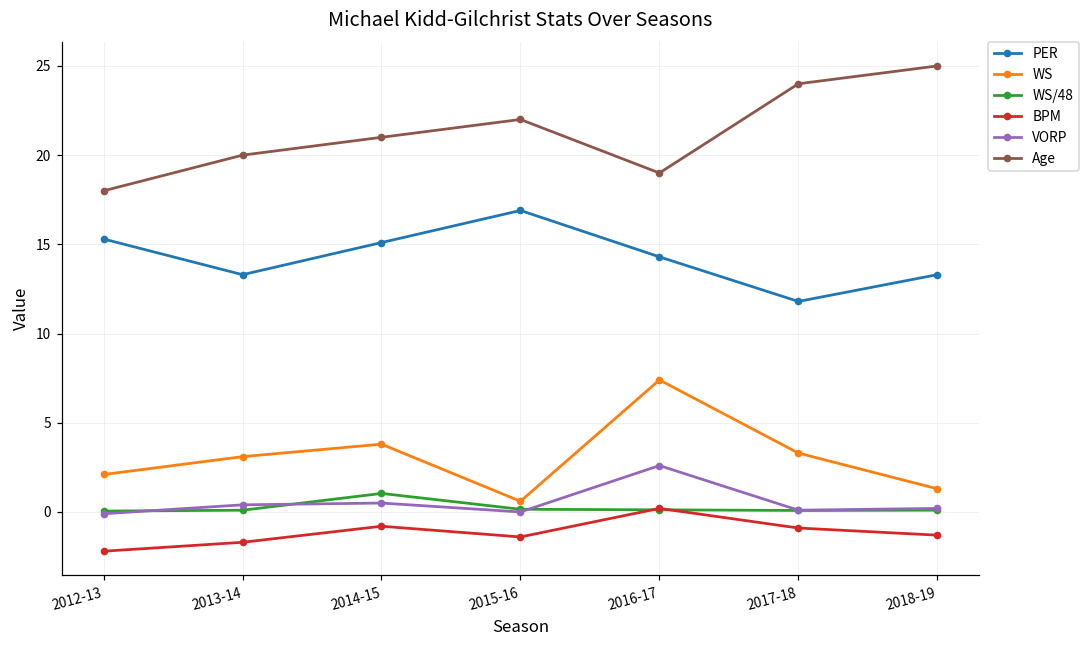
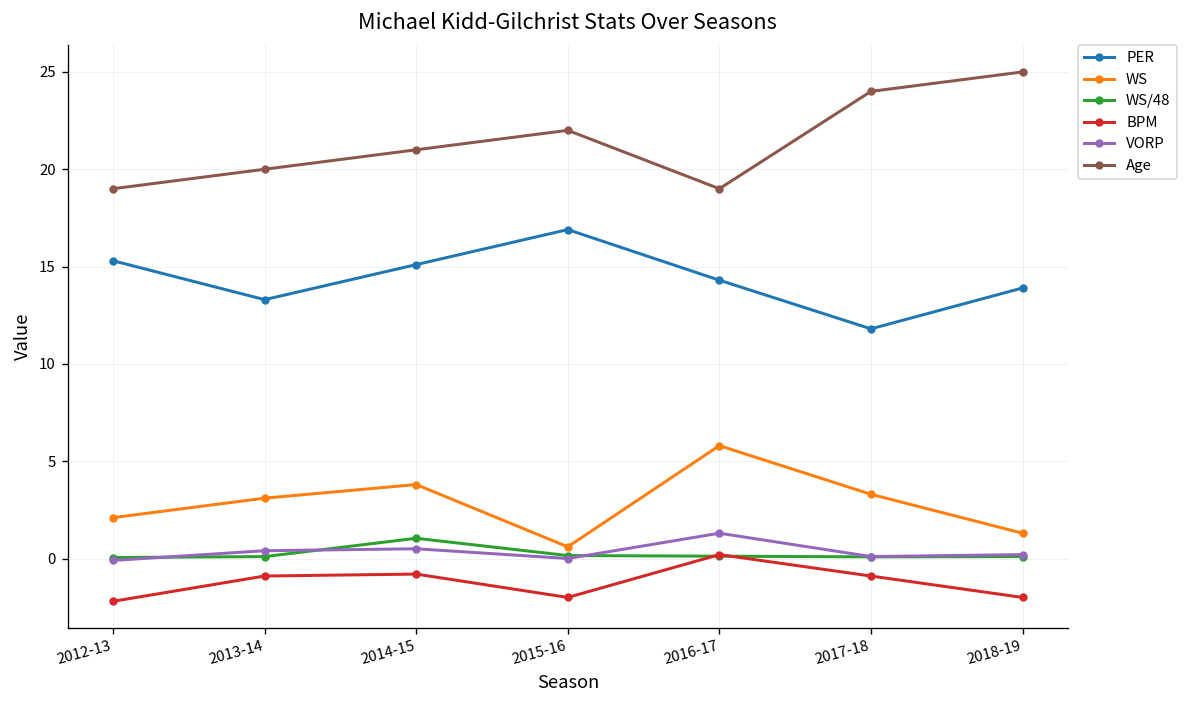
  {
    "PER": {
      "2012-13": 15.3,
      "2013-14": 13.3,
      "2014-15": 15.1,
      "2015-16": 16.9,
      "2016-17": 14.3,
      "2017-18": 11.8,
-     "2018-19": 13.3
+     "2018-19": 13.9
    },
    "WS": {
      "2012-13": 2.1,
      "2013-14": 3.1,
      "2014-15": 3.8,
      "2015-16": 0.6,
-     "2016-17": 7.4,
+     "2016-17": 5.8,
      "2017-18": 3.3,
      "2018-19": 1.3
    },
    "WS/48": {
      "2013-14": 0.1,
      "2014-15": 1.0
    },
    "BPM": {
      "2012-13": -2.2,
-     "2013-14": -1.7,
+     "2013-14": -0.9,
      "2014-15": -0.8,
-     "2015-16": -1.4,
+     "2015-16": -2.0,
      "2017-18": -0.9,
-     "2018-19": -1.3
+     "2018-19": -2.0
    },
    "VORP": {
      "2013-14": 0.4,
      "2014-15": 0.5,
-     "2016-17": 2.6
+     "2016-17": 1.3
    },
    "Age": {
-     "2012-13": 18,
+     "2012-13": 19,
      "2013-14": 20,
      "2014-15": 21,
      "2015-16": 22,
      "2016-17": 19,
      "2017-18": 24,
      "2018-19": 25
    }
  }
